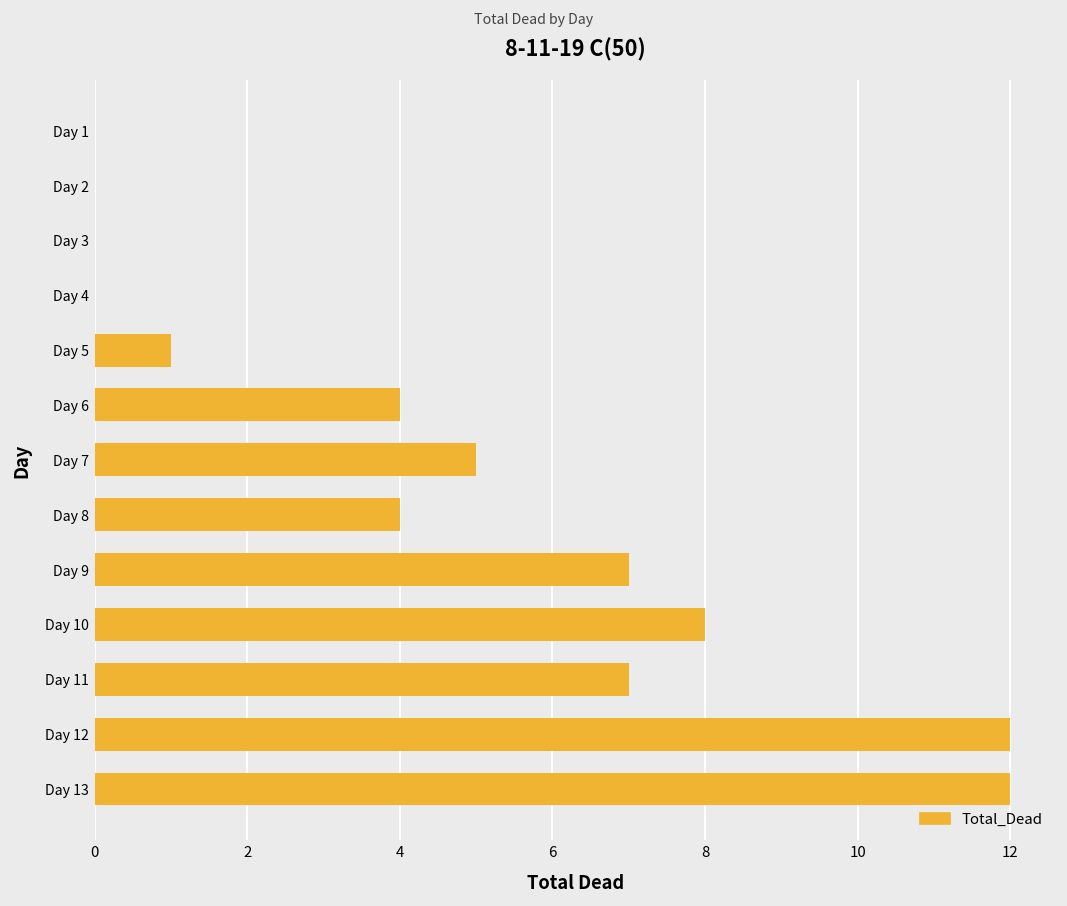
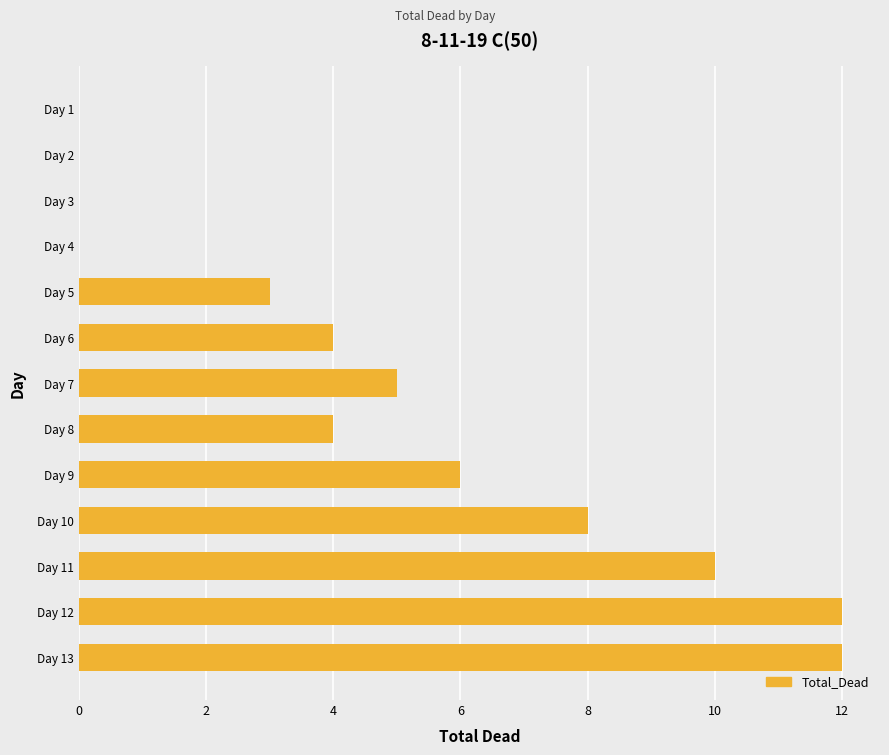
  {
    "Day 1": 0,
    "Day 2": 0,
    "Day 3": 0,
    "Day 4": 0,
-   "Day 5": 1,
+   "Day 5": 3,
    "Day 6": 4,
    "Day 7": 5,
    "Day 8": 4,
-   "Day 9": 7,
+   "Day 9": 6,
    "Day 10": 8,
-   "Day 11": 7,
+   "Day 11": 10,
    "Day 12": 12,
    "Day 13": 12
  }
